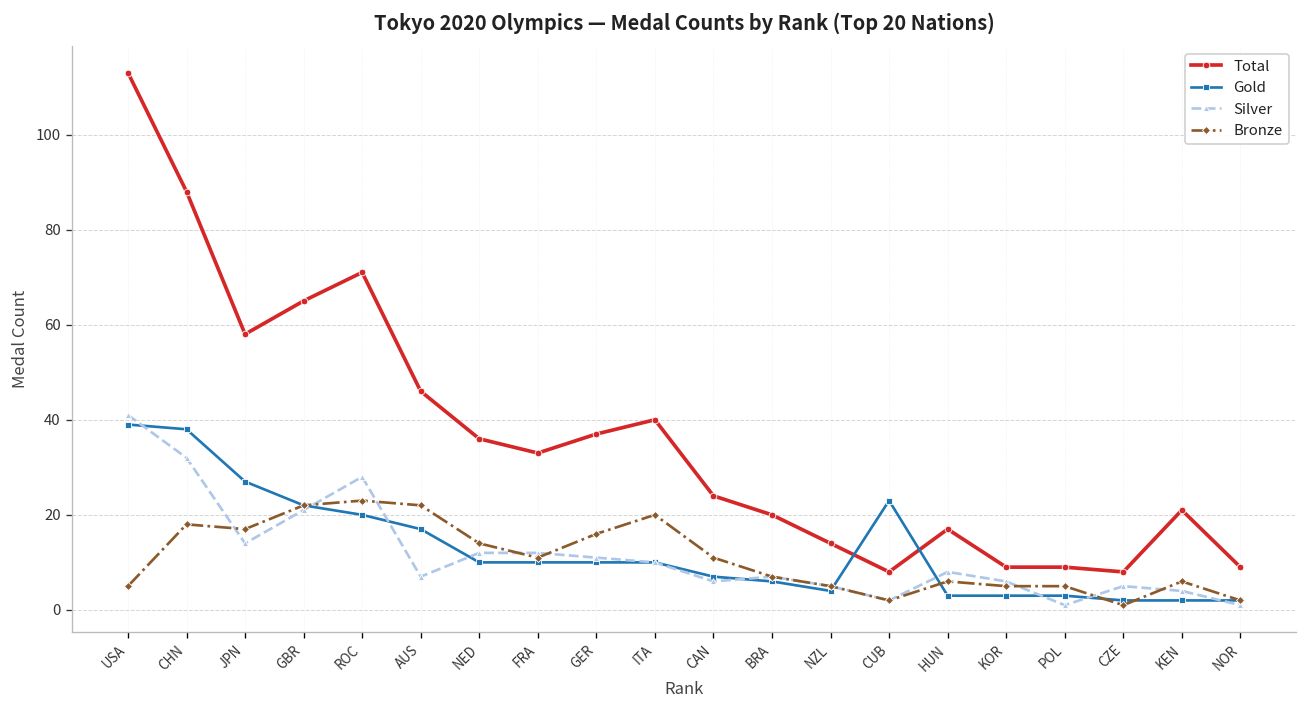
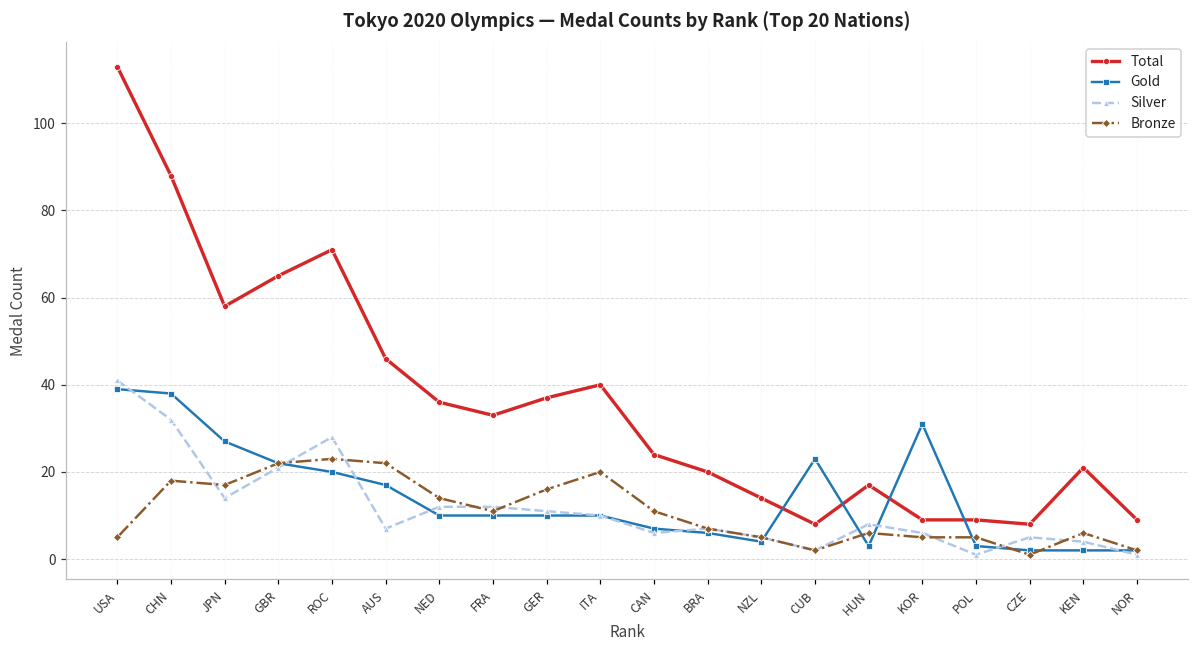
  {
    "Total": {
      "USA": 113,
      "CHN": 88,
      "JPN": 58,
      "GBR": 65,
      "ROC": 71,
      "AUS": 46,
      "NED": 36,
      "FRA": 33,
      "GER": 37,
      "ITA": 40,
      "CAN": 24,
      "BRA": 20,
      "NZL": 14,
      "CUB": 8,
      "HUN": 17,
      "KOR": 9,
      "POL": 9,
      "CZE": 8,
      "KEN": 21,
      "NOR": 9
    },
    "Gold": {
      "USA": 39,
      "CHN": 38,
      "JPN": 27,
      "ROC": 20,
      "AUS": 17,
      "NED": 10,
      "FRA": 10,
      "GER": 10,
      "CAN": 7,
      "BRA": 6,
      "NZL": 4,
      "CUB": 23,
      "HUN": 3,
-     "KOR": 3,
+     "KOR": 31,
      "POL": 3,
      "CZE": 2,
      "KEN": 2
    },
    "Silver": {
      "USA": 41,
      "CHN": 32,
      "JPN": 14,
      "GBR": 21,
      "ROC": 28,
      "AUS": 7,
      "NED": 12,
      "FRA": 12,
      "GER": 11,
      "CAN": 6,
      "HUN": 8,
      "KOR": 6,
      "POL": 1,
      "CZE": 5,
      "KEN": 4,
      "NOR": 1
    },
    "Bronze": {
      "USA": 5,
      "CHN": 18,
      "JPN": 17,
      "ROC": 23,
      "AUS": 22,
      "NED": 14,
      "FRA": 11,
      "GER": 16,
      "ITA": 20,
      "CAN": 11,
      "HUN": 6,
      "KOR": 5,
      "POL": 5,
      "CZE": 1,
      "KEN": 6
    }
  }
